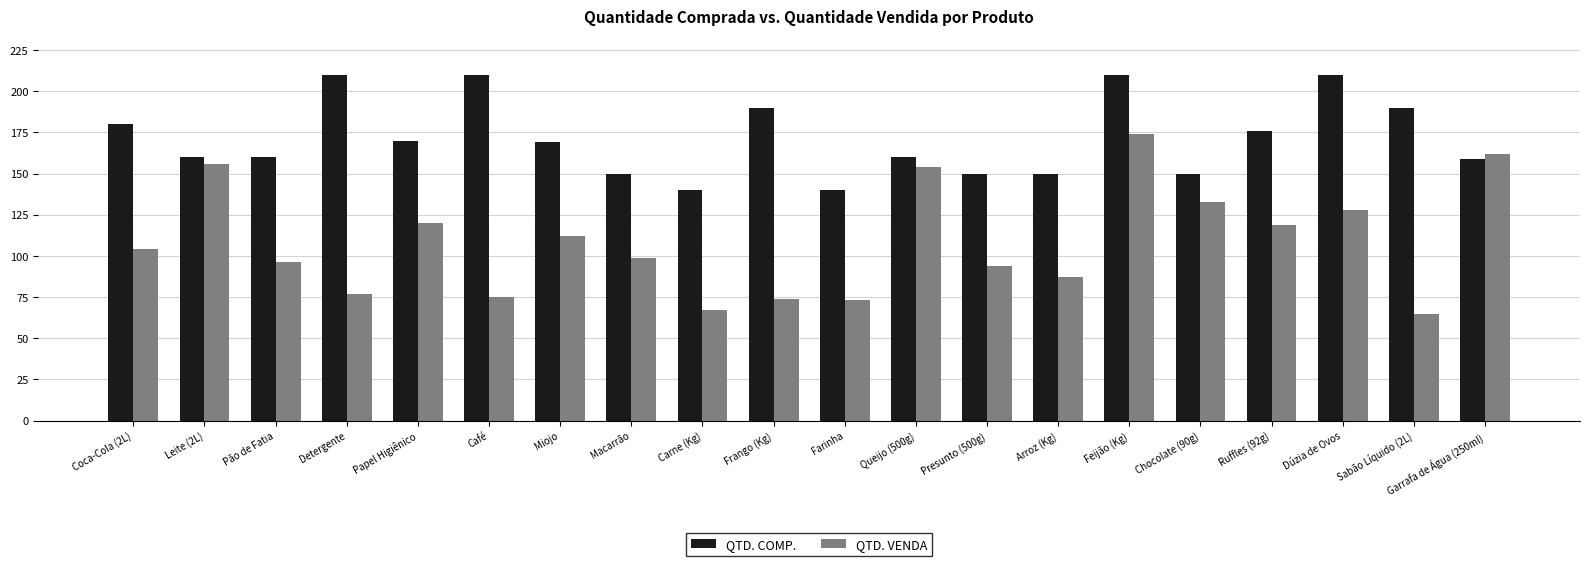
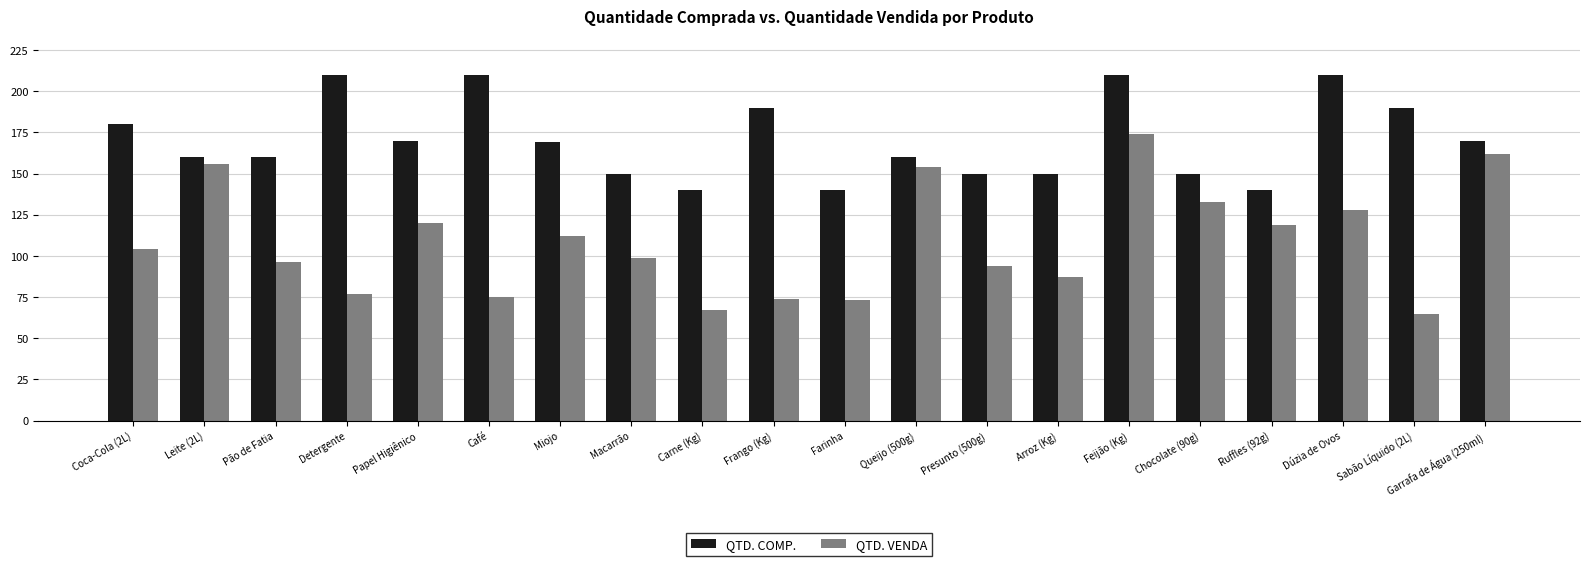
  {
    "QTD. COMP.": {
      "Coca-Cola (2L)": 180,
      "Leite (2L)": 160,
      "Pão de Fatia": 160,
      "Detergente": 210,
      "Papel Higiênico": 170,
      "Café": 210,
      "Miojo": 169,
      "Macarrão": 150,
      "Carne (Kg)": 140,
      "Frango (Kg)": 190,
      "Farinha": 140,
      "Queijo (500g)": 160,
      "Presunto (500g)": 150,
      "Arroz (Kg)": 150,
      "Feijão (Kg)": 210,
      "Chocolate (90g)": 150,
-     "Ruffles (92g)": 176,
+     "Ruffles (92g)": 140,
      "Dúzia de Ovos": 210,
      "Sabão Líquido (2L)": 190,
-     "Garrafa de Água (250ml)": 159
+     "Garrafa de Água (250ml)": 170
    },
    "QTD. VENDA": {
      "Coca-Cola (2L)": 104,
      "Leite (2L)": 156,
      "Pão de Fatia": 96,
      "Detergente": 77,
      "Papel Higiênico": 120,
      "Café": 75,
      "Miojo": 112,
      "Macarrão": 99,
      "Carne (Kg)": 67,
      "Frango (Kg)": 74,
      "Farinha": 73,
      "Queijo (500g)": 154,
      "Presunto (500g)": 94,
      "Arroz (Kg)": 87,
      "Feijão (Kg)": 174,
      "Chocolate (90g)": 133,
      "Ruffles (92g)": 119,
      "Dúzia de Ovos": 128,
      "Sabão Líquido (2L)": 65,
      "Garrafa de Água (250ml)": 162
    }
  }
